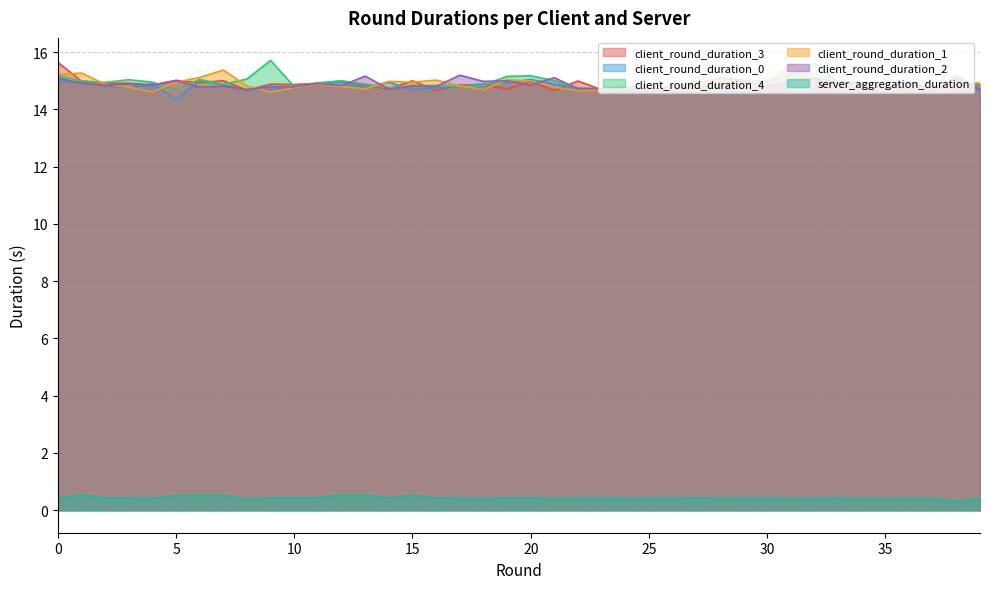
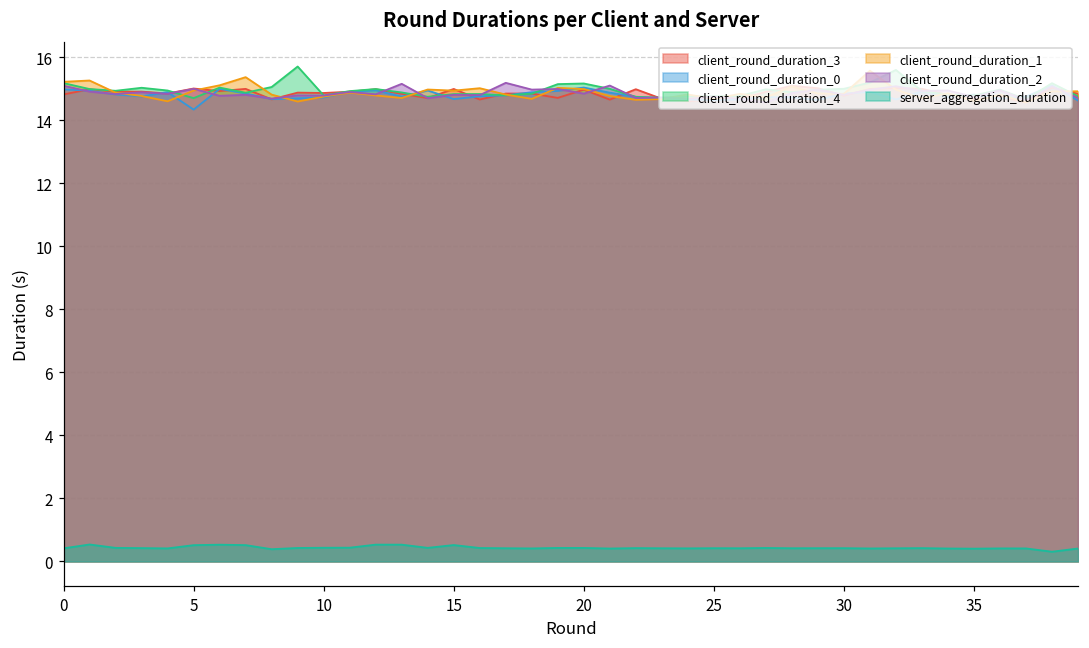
  {
    "client_round_duration_3": {
-     "0": 15.6
+     "0": 14.8
    },
    "client_round_duration_2": {
      "20": 14.8
    }
  }
